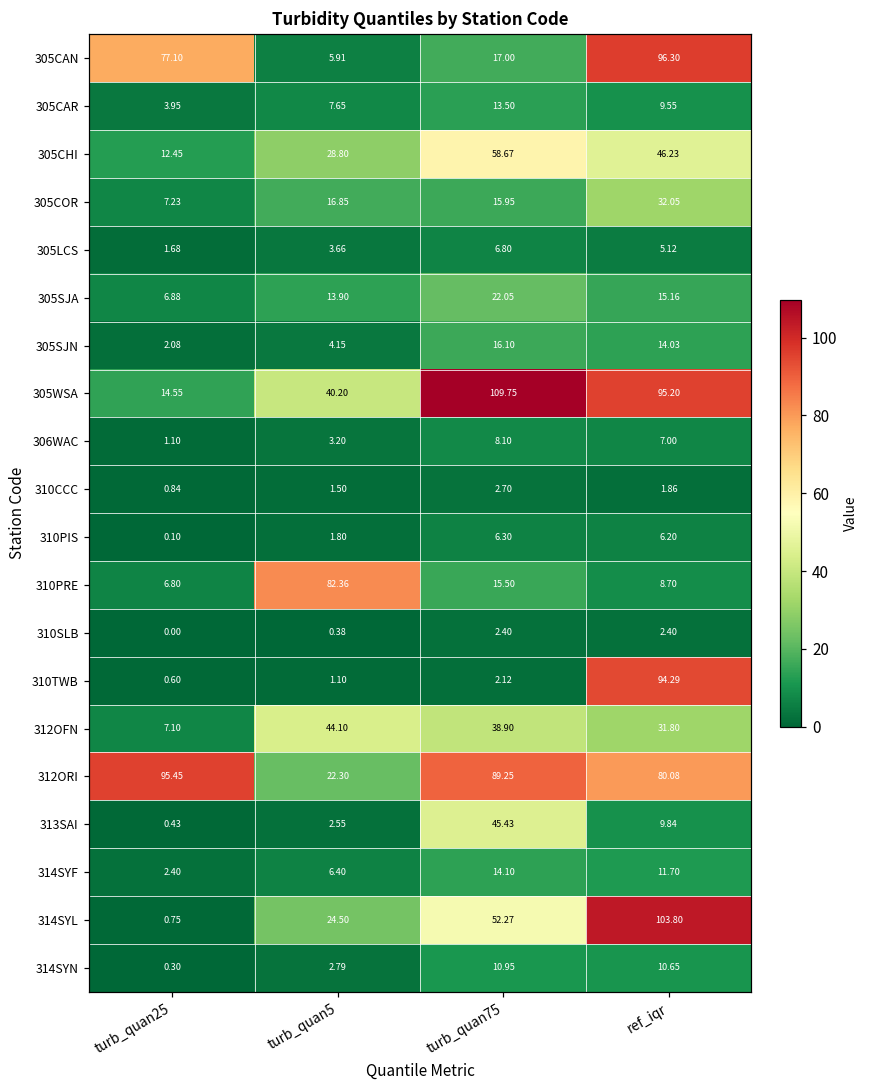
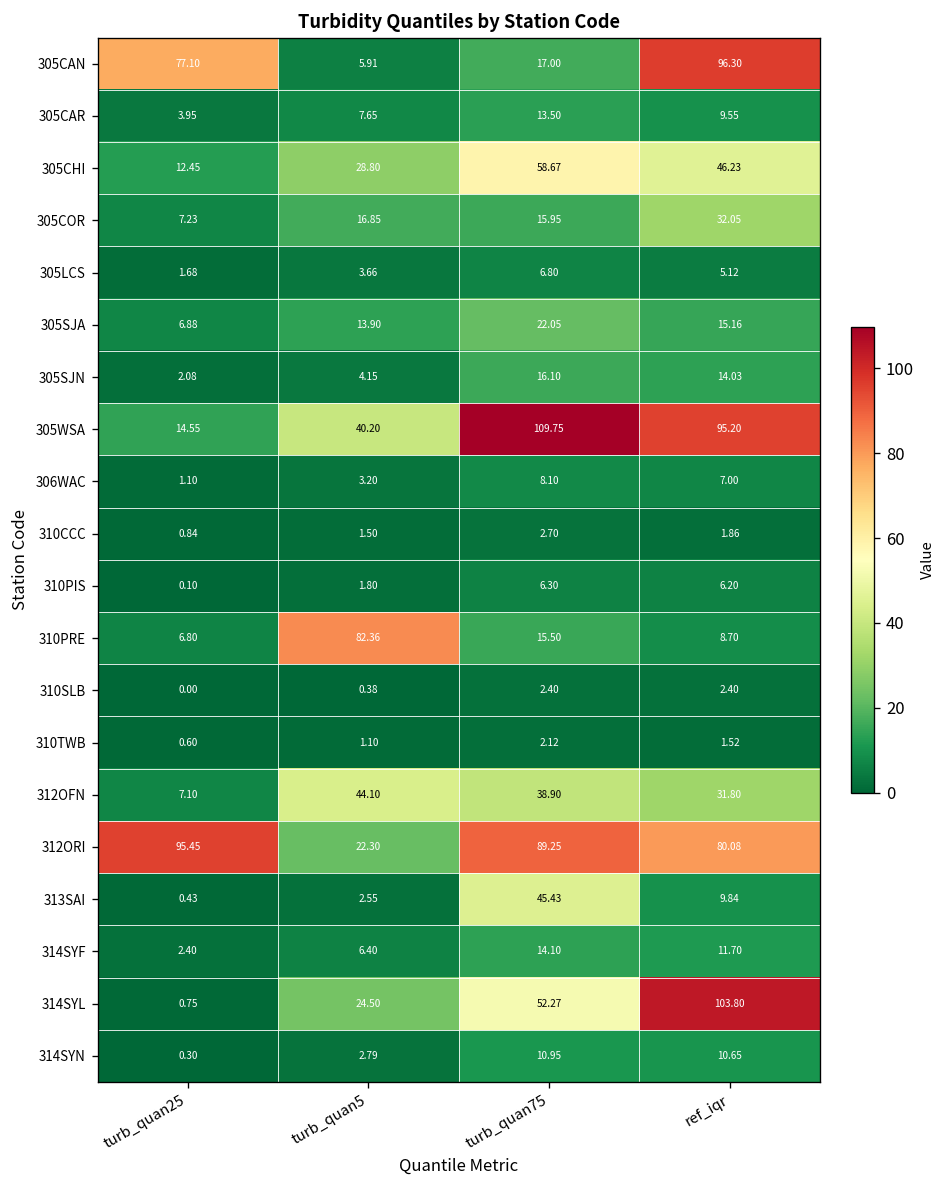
  {
    "305CAN": {
      "turb_quan25": 77.10,
      "turb_quan5": 5.91,
      "turb_quan75": 17.00,
      "ref_iqr": 96.30
    },
    "305CAR": {
      "turb_quan25": 3.95,
      "turb_quan5": 7.65,
      "turb_quan75": 13.50,
      "ref_iqr": 9.55
    },
    "305CHI": {
      "turb_quan25": 12.45,
      "turb_quan5": 28.80,
      "turb_quan75": 58.67,
      "ref_iqr": 46.23
    },
    "305COR": {
      "turb_quan25": 7.23,
      "turb_quan5": 16.85,
      "turb_quan75": 15.95,
      "ref_iqr": 32.05
    },
    "305LCS": {
      "turb_quan25": 1.68,
      "turb_quan5": 3.66,
      "turb_quan75": 6.80,
      "ref_iqr": 5.12
    },
    "305SJA": {
      "turb_quan25": 6.88,
      "turb_quan5": 13.90,
      "turb_quan75": 22.05,
      "ref_iqr": 15.16
    },
    "305SJN": {
      "turb_quan25": 2.08,
      "turb_quan5": 4.15,
      "turb_quan75": 16.10,
      "ref_iqr": 14.03
    },
    "305WSA": {
      "turb_quan25": 14.55,
      "turb_quan5": 40.20,
      "turb_quan75": 109.75,
      "ref_iqr": 95.20
    },
    "306WAC": {
      "turb_quan25": 1.10,
      "turb_quan5": 3.20,
      "turb_quan75": 8.10,
      "ref_iqr": 7.00
    },
    "310CCC": {
      "turb_quan25": 0.84,
      "turb_quan5": 1.50,
      "turb_quan75": 2.70,
      "ref_iqr": 1.86
    },
    "310PIS": {
      "turb_quan25": 0.10,
      "turb_quan5": 1.80,
      "turb_quan75": 6.30,
      "ref_iqr": 6.20
    },
    "310PRE": {
      "turb_quan25": 6.80,
      "turb_quan5": 82.36,
      "turb_quan75": 15.50,
      "ref_iqr": 8.70
    },
    "310SLB": {
      "turb_quan25": 0.00,
      "turb_quan5": 0.38,
      "turb_quan75": 2.40,
      "ref_iqr": 2.40
    },
    "310TWB": {
      "turb_quan25": 0.60,
      "turb_quan5": 1.10,
      "turb_quan75": 2.12,
-     "ref_iqr": 94.29
+     "ref_iqr": 1.52
    },
    "312OFN": {
      "turb_quan25": 7.10,
      "turb_quan5": 44.10,
      "turb_quan75": 38.90,
      "ref_iqr": 31.80
    },
    "312ORI": {
      "turb_quan25": 95.45,
      "turb_quan5": 22.30,
      "turb_quan75": 89.25,
      "ref_iqr": 80.08
    },
    "313SAI": {
      "turb_quan25": 0.43,
      "turb_quan5": 2.55,
      "turb_quan75": 45.43,
      "ref_iqr": 9.84
    },
    "314SYF": {
      "turb_quan25": 2.40,
      "turb_quan5": 6.40,
      "turb_quan75": 14.10,
      "ref_iqr": 11.70
    },
    "314SYL": {
      "turb_quan25": 0.75,
      "turb_quan5": 24.50,
      "turb_quan75": 52.27,
      "ref_iqr": 103.80
    },
    "314SYN": {
      "turb_quan25": 0.30,
      "turb_quan5": 2.79,
      "turb_quan75": 10.95,
      "ref_iqr": 10.65
    }
  }
